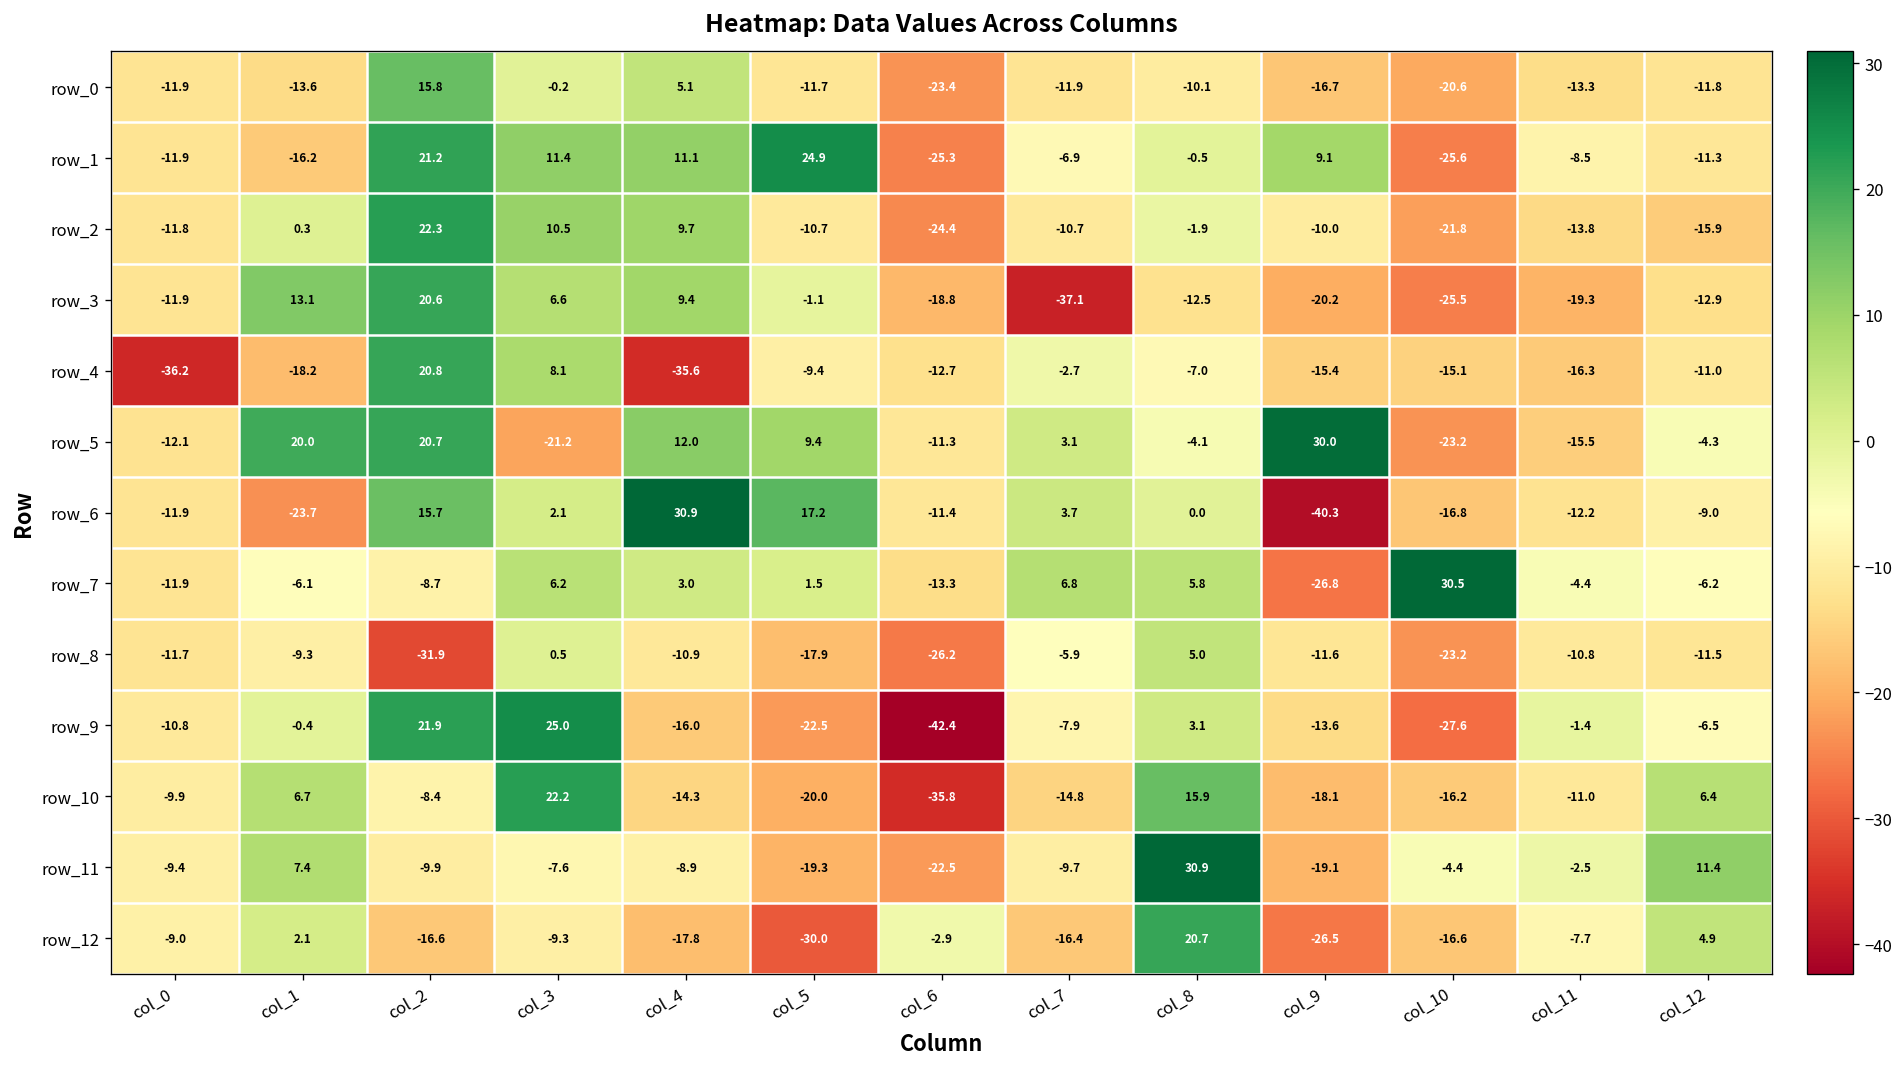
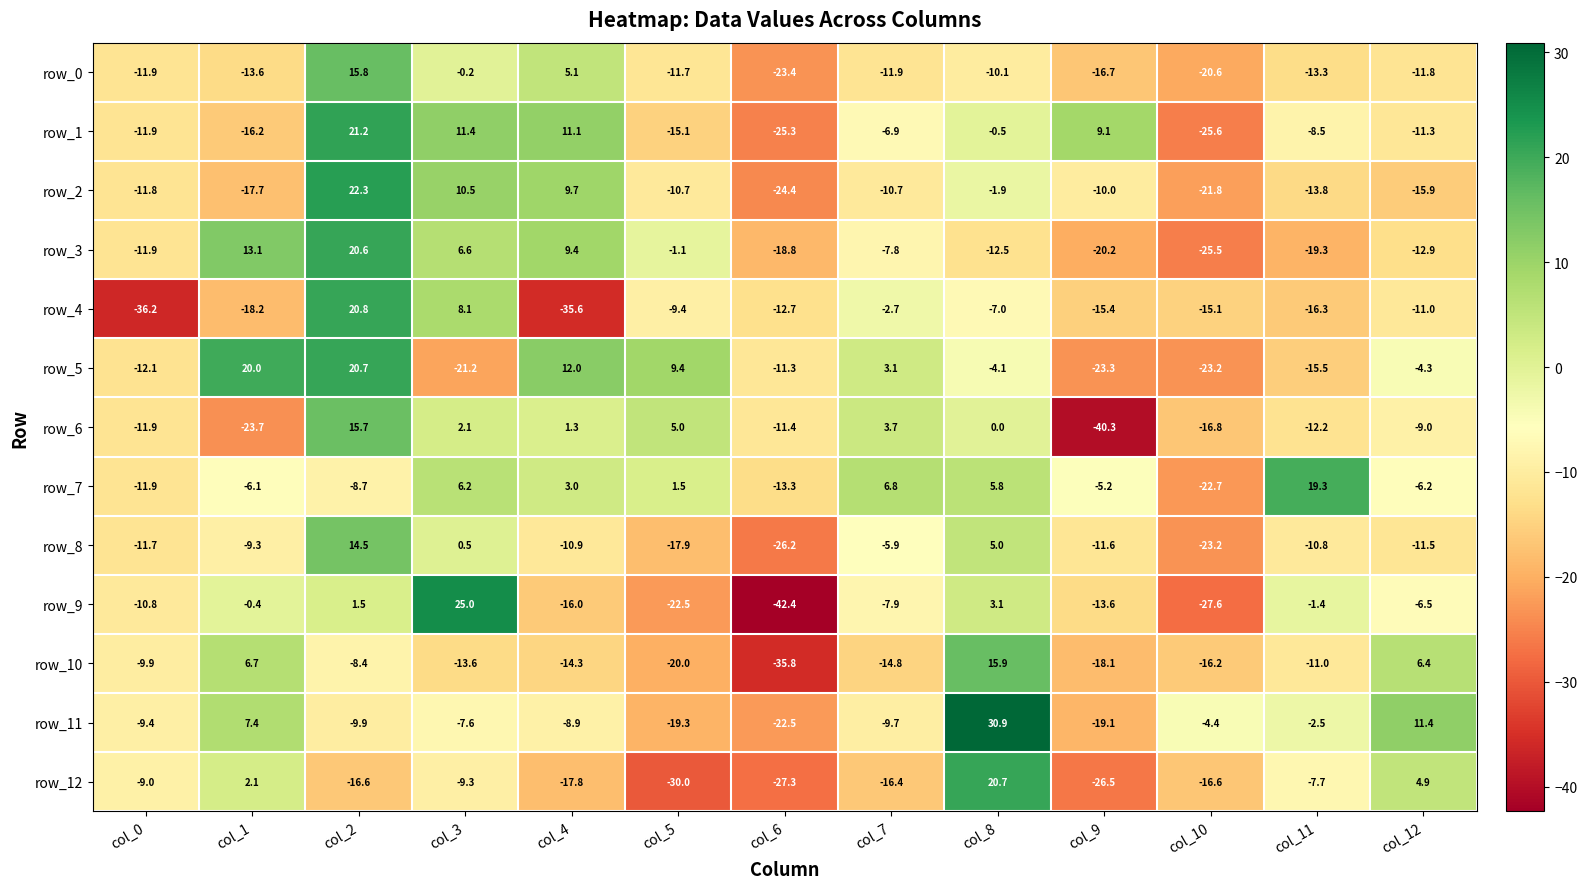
  {
    "row_0": {
      "col_0": -11.9,
      "col_1": -13.6,
      "col_2": 15.8,
      "col_3": -0.2,
      "col_4": 5.1,
      "col_5": -11.7,
      "col_6": -23.4,
      "col_7": -11.9,
      "col_8": -10.1,
      "col_9": -16.7,
      "col_10": -20.6,
      "col_11": -13.3,
      "col_12": -11.8
    },
    "row_1": {
      "col_0": -11.9,
      "col_1": -16.2,
      "col_2": 21.2,
      "col_3": 11.4,
      "col_4": 11.1,
-     "col_5": 24.9,
+     "col_5": -15.1,
      "col_6": -25.3,
      "col_7": -6.9,
      "col_8": -0.5,
      "col_9": 9.1,
      "col_10": -25.6,
      "col_11": -8.5,
      "col_12": -11.3
    },
    "row_2": {
      "col_0": -11.8,
-     "col_1": 0.3,
+     "col_1": -17.7,
      "col_2": 22.3,
      "col_3": 10.5,
      "col_4": 9.7,
      "col_5": -10.7,
      "col_6": -24.4,
      "col_7": -10.7,
      "col_8": -1.9,
      "col_9": -10.0,
      "col_10": -21.8,
      "col_11": -13.8,
      "col_12": -15.9
    },
    "row_3": {
      "col_0": -11.9,
      "col_1": 13.1,
      "col_2": 20.6,
      "col_3": 6.6,
      "col_4": 9.4,
      "col_5": -1.1,
      "col_6": -18.8,
-     "col_7": -37.1,
+     "col_7": -7.8,
      "col_8": -12.5,
      "col_9": -20.2,
      "col_10": -25.5,
      "col_11": -19.3,
      "col_12": -12.9
    },
    "row_4": {
      "col_0": -36.2,
      "col_1": -18.2,
      "col_2": 20.8,
      "col_3": 8.1,
      "col_4": -35.6,
      "col_5": -9.4,
      "col_6": -12.7,
      "col_7": -2.7,
      "col_8": -7.0,
      "col_9": -15.4,
      "col_10": -15.1,
      "col_11": -16.3,
      "col_12": -11.0
    },
    "row_5": {
      "col_0": -12.1,
      "col_1": 20.0,
      "col_2": 20.7,
      "col_3": -21.2,
      "col_4": 12.0,
      "col_5": 9.4,
      "col_6": -11.3,
      "col_7": 3.1,
      "col_8": -4.1,
-     "col_9": 30.0,
+     "col_9": -23.3,
      "col_10": -23.2,
      "col_11": -15.5,
      "col_12": -4.3
    },
    "row_6": {
      "col_0": -11.9,
      "col_1": -23.7,
      "col_2": 15.7,
      "col_3": 2.1,
-     "col_4": 30.9,
-     "col_5": 17.2,
+     "col_4": 1.3,
+     "col_5": 5.0,
      "col_6": -11.4,
      "col_7": 3.7,
      "col_8": 0.0,
      "col_9": -40.3,
      "col_10": -16.8,
      "col_11": -12.2,
      "col_12": -9.0
    },
    "row_7": {
      "col_0": -11.9,
      "col_1": -6.1,
      "col_2": -8.7,
      "col_3": 6.2,
      "col_4": 3.0,
      "col_5": 1.5,
      "col_6": -13.3,
      "col_7": 6.8,
      "col_8": 5.8,
-     "col_9": -26.8,
-     "col_10": 30.5,
-     "col_11": -4.4,
+     "col_9": -5.2,
+     "col_10": -22.7,
+     "col_11": 19.3,
      "col_12": -6.2
    },
    "row_8": {
      "col_0": -11.7,
      "col_1": -9.3,
-     "col_2": -31.9,
+     "col_2": 14.5,
      "col_3": 0.5,
      "col_4": -10.9,
      "col_5": -17.9,
      "col_6": -26.2,
      "col_7": -5.9,
      "col_8": 5.0,
      "col_9": -11.6,
      "col_10": -23.2,
      "col_11": -10.8,
      "col_12": -11.5
    },
    "row_9": {
      "col_0": -10.8,
      "col_1": -0.4,
-     "col_2": 21.9,
+     "col_2": 1.5,
      "col_3": 25.0,
      "col_4": -16.0,
      "col_5": -22.5,
      "col_6": -42.4,
      "col_7": -7.9,
      "col_8": 3.1,
      "col_9": -13.6,
      "col_10": -27.6,
      "col_11": -1.4,
      "col_12": -6.5
    },
    "row_10": {
      "col_0": -9.9,
      "col_1": 6.7,
      "col_2": -8.4,
-     "col_3": 22.2,
+     "col_3": -13.6,
      "col_4": -14.3,
      "col_5": -20.0,
      "col_6": -35.8,
      "col_7": -14.8,
      "col_8": 15.9,
      "col_9": -18.1,
      "col_10": -16.2,
      "col_11": -11.0,
      "col_12": 6.4
    },
    "row_11": {
      "col_0": -9.4,
      "col_1": 7.4,
      "col_2": -9.9,
      "col_3": -7.6,
      "col_4": -8.9,
      "col_5": -19.3,
      "col_6": -22.5,
      "col_7": -9.7,
      "col_8": 30.9,
      "col_9": -19.1,
      "col_10": -4.4,
      "col_11": -2.5,
      "col_12": 11.4
    },
    "row_12": {
      "col_0": -9.0,
      "col_1": 2.1,
      "col_2": -16.6,
      "col_3": -9.3,
      "col_4": -17.8,
      "col_5": -30.0,
-     "col_6": -2.9,
+     "col_6": -27.3,
      "col_7": -16.4,
      "col_8": 20.7,
      "col_9": -26.5,
      "col_10": -16.6,
      "col_11": -7.7,
      "col_12": 4.9
    }
  }
